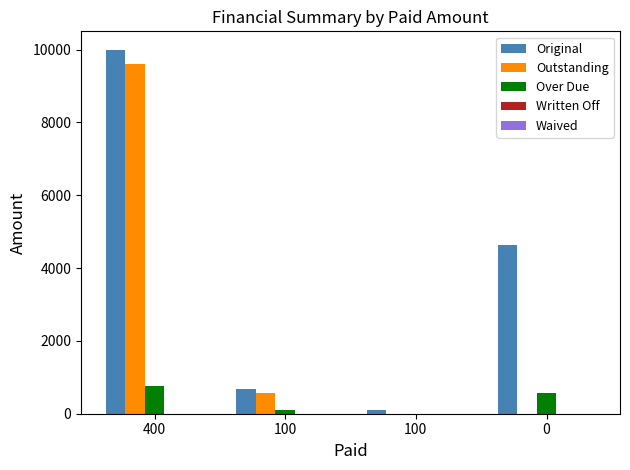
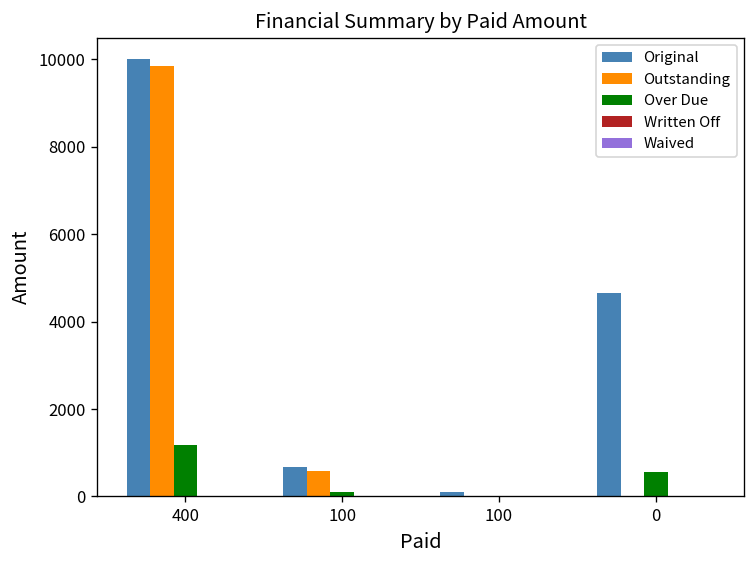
  {
    "Original": {
      "400": 10000,
      "0": 4600
    },
    "Outstanding": {
-     "400": 9600,
+     "400": 9800,
      "0": 0
    },
    "Over Due": {
-     "400": 800,
+     "400": 1200,
      "0": 600
    },
    "Written Off": {
      "400": 0,
      "0": 0
    },
    "Waived": {
      "400": 0,
      "0": 0
    }
  }
